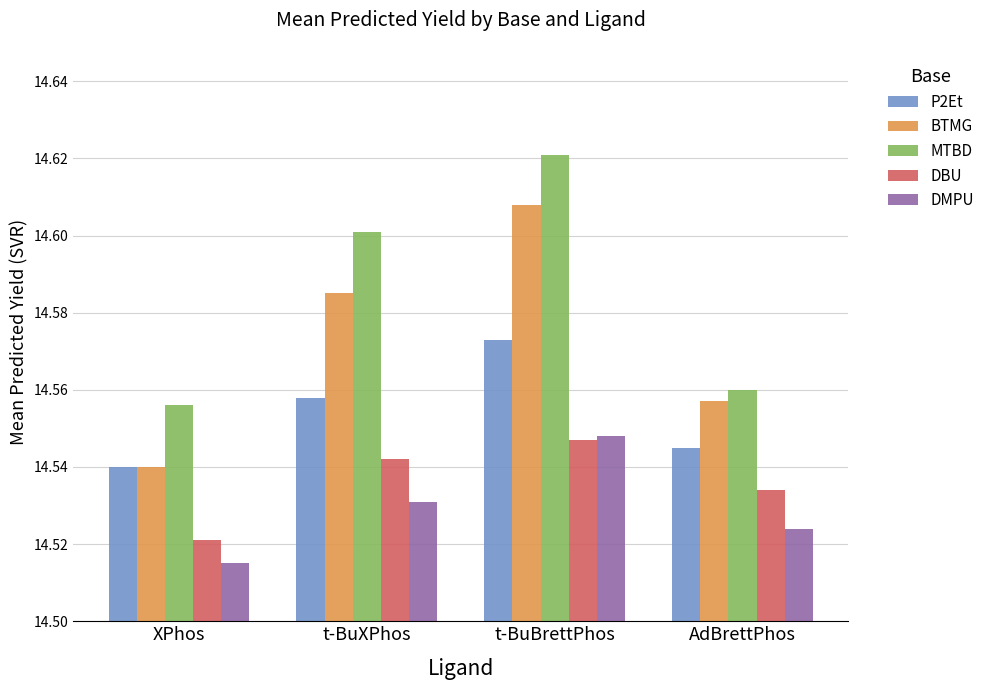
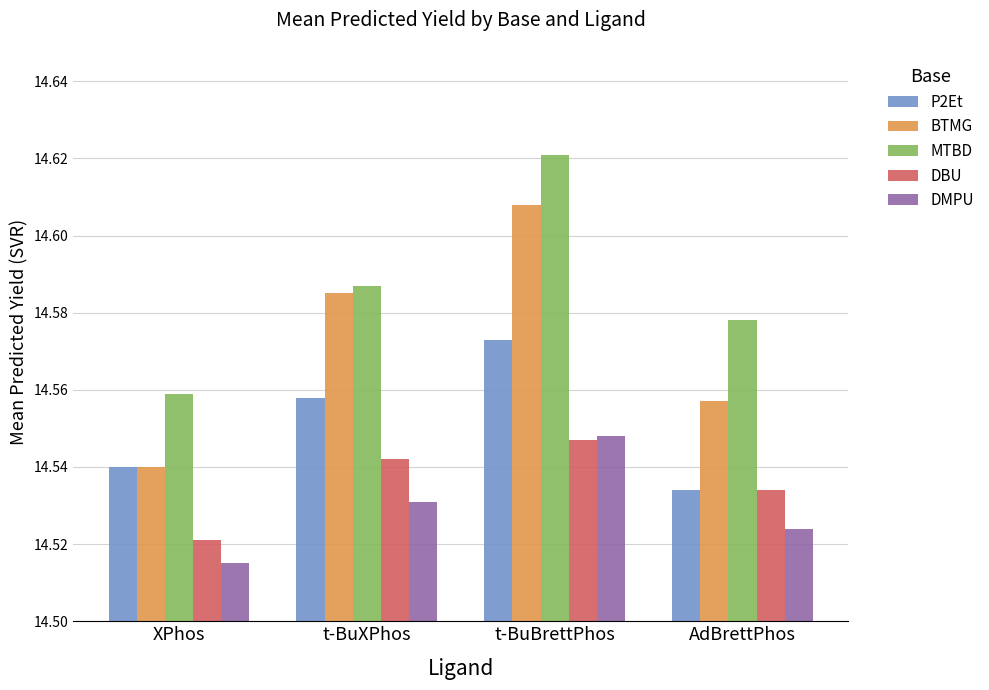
  {
    "P2Et": {
      "XPhos": 14.540,
      "t-BuXPhos": 14.558,
      "t-BuBrettPhos": 14.573,
-     "AdBrettPhos": 14.545
+     "AdBrettPhos": 14.534
    },
    "BTMG": {
      "XPhos": 14.540,
      "t-BuXPhos": 14.585,
      "t-BuBrettPhos": 14.608,
      "AdBrettPhos": 14.557
    },
    "MTBD": {
-     "XPhos": 14.556,
-     "t-BuXPhos": 14.601,
+     "XPhos": 14.559,
+     "t-BuXPhos": 14.587,
      "t-BuBrettPhos": 14.621,
-     "AdBrettPhos": 14.560
+     "AdBrettPhos": 14.578
    },
    "DBU": {
      "XPhos": 14.521,
      "t-BuXPhos": 14.542,
      "t-BuBrettPhos": 14.547,
      "AdBrettPhos": 14.534
    },
    "DMPU": {
      "XPhos": 14.515,
      "t-BuXPhos": 14.531,
      "t-BuBrettPhos": 14.548,
      "AdBrettPhos": 14.524
    }
  }
